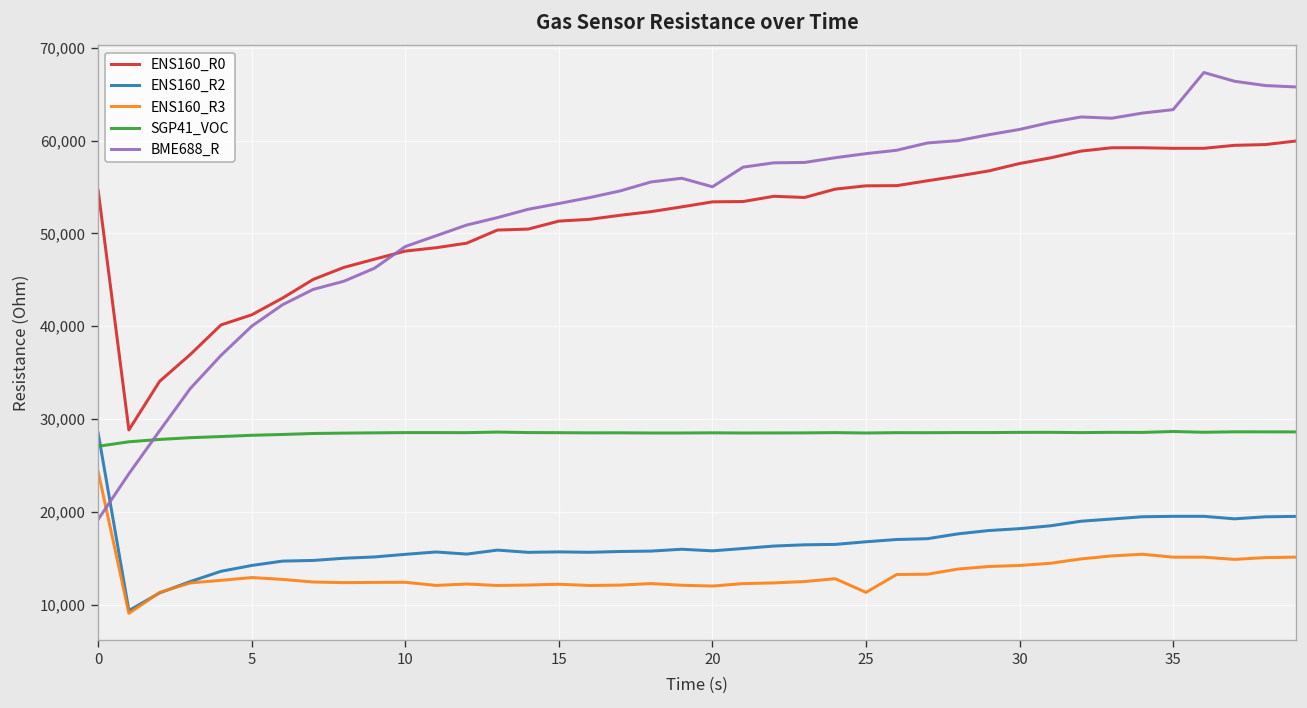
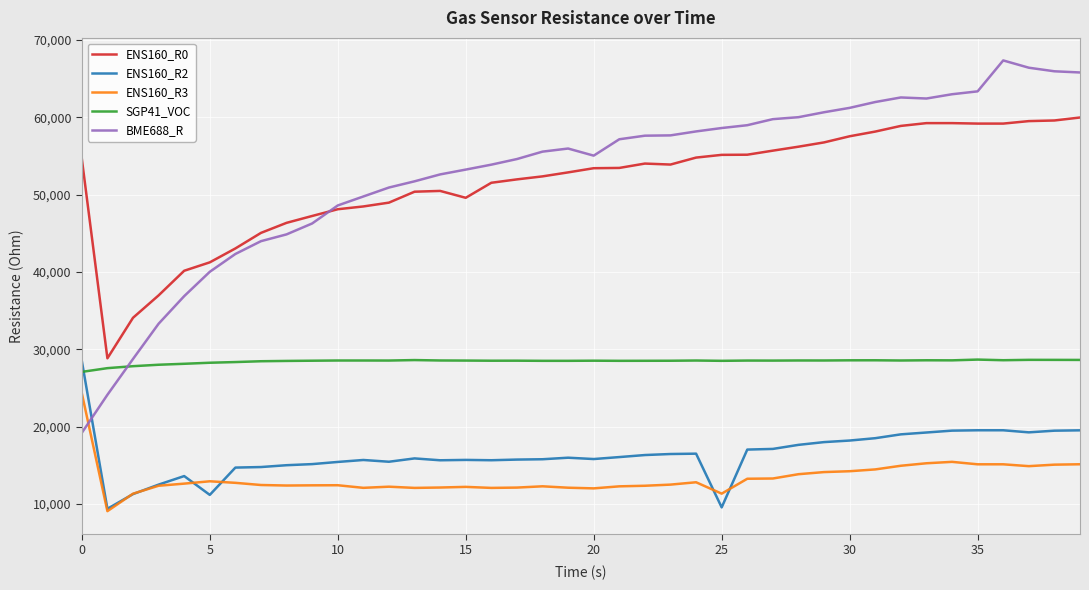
  {
    "ENS160_R0": {
      "0": "55,000",
      "5": "41,000",
      "10": "48,000",
-     "15": "51,000",
+     "15": "50,000",
      "20": "53,000",
      "25": "55,000",
      "30": "58,000",
      "35": "59,000"
    },
    "ENS160_R2": {
      "0": "28,000",
-     "5": "14,000",
+     "5": "11,000",
      "10": "15,000",
      "15": "16,000",
      "20": "16,000",
-     "25": "17,000",
+     "25": "10,000",
      "30": "18,000",
      "35": "20,000"
    },
    "ENS160_R3": {
      "0": "24,000",
      "5": "13,000",
      "10": "12,000",
      "15": "12,000",
      "20": "12,000",
      "25": "11,000",
      "30": "14,000",
      "35": "15,000"
    },
    "SGP41_VOC": {
      "0": "27,000",
      "5": "28,000",
      "10": "29,000",
      "15": "29,000",
      "20": "29,000",
      "25": "29,000",
      "30": "29,000",
      "35": "29,000"
    },
    "BME688_R": {
      "0": "19,000",
      "5": "40,000",
      "10": "49,000",
      "15": "53,000",
      "20": "55,000",
      "25": "59,000",
      "30": "61,000",
      "35": "63,000"
    }
  }
